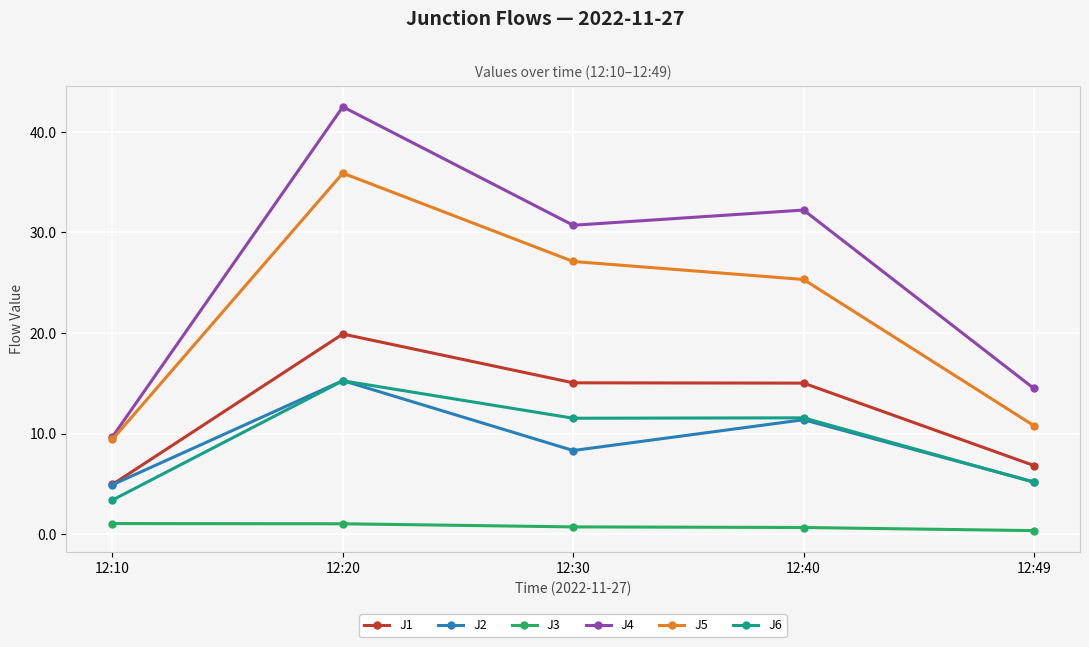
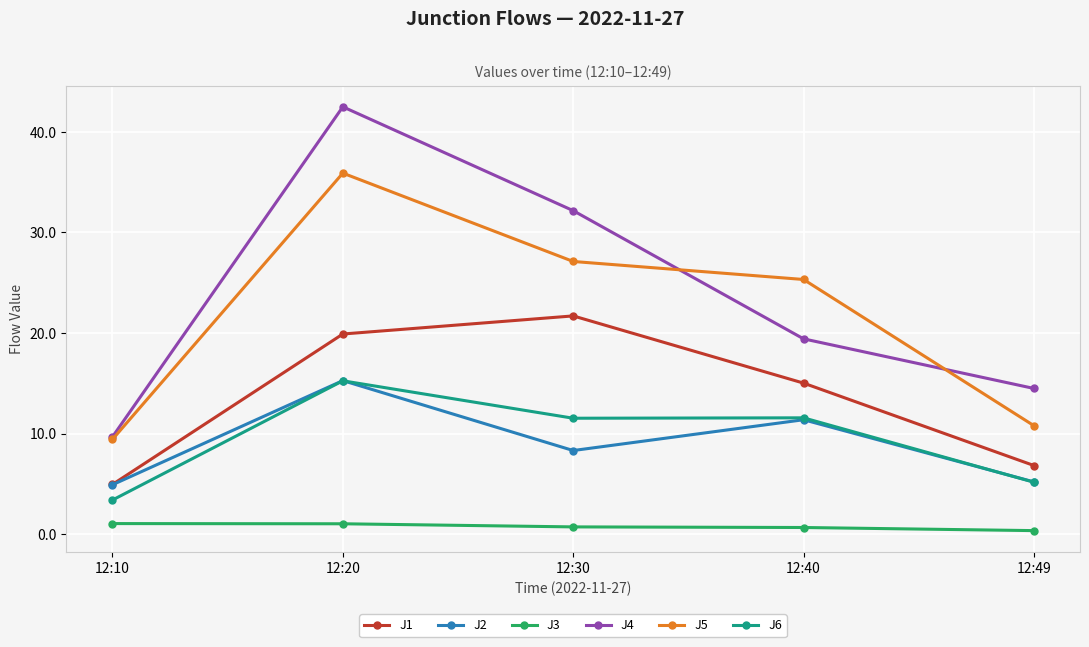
  {
    "J1": {
      "12:20": 19.9,
-     "12:30": 15.1,
+     "12:30": 21.7,
      "12:40": 15.0,
      "12:49": 6.8
    },
    "J2": {
      "12:30": 8.3
    },
    "J4": {
      "12:20": 42.5,
-     "12:30": 30.7,
-     "12:40": 32.2,
+     "12:30": 32.2,
+     "12:40": 19.4,
      "12:49": 14.5
    },
    "J5": {
      "12:20": 35.9,
      "12:30": 27.1,
      "12:40": 25.3,
      "12:49": 10.8
    }
  }
